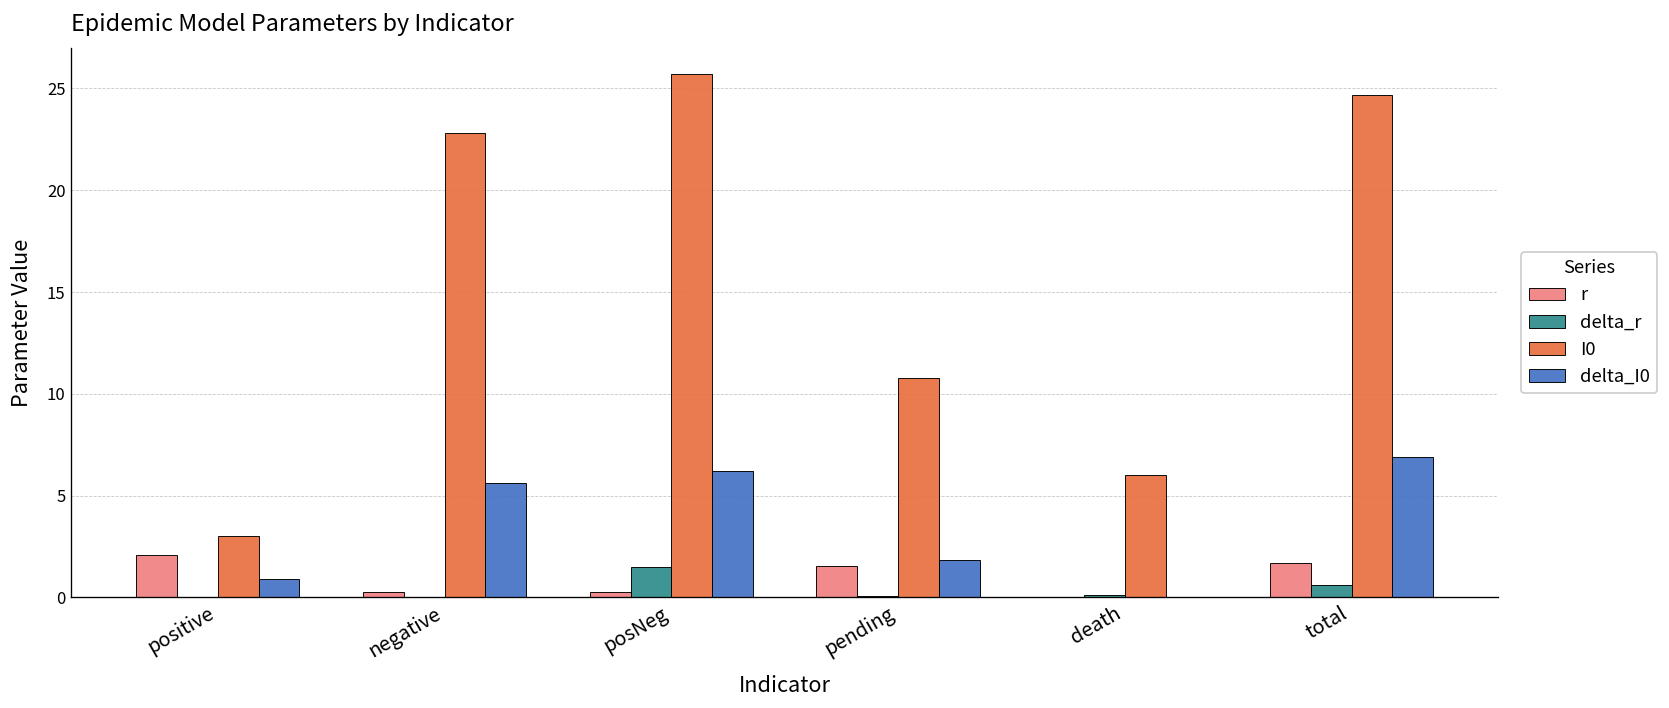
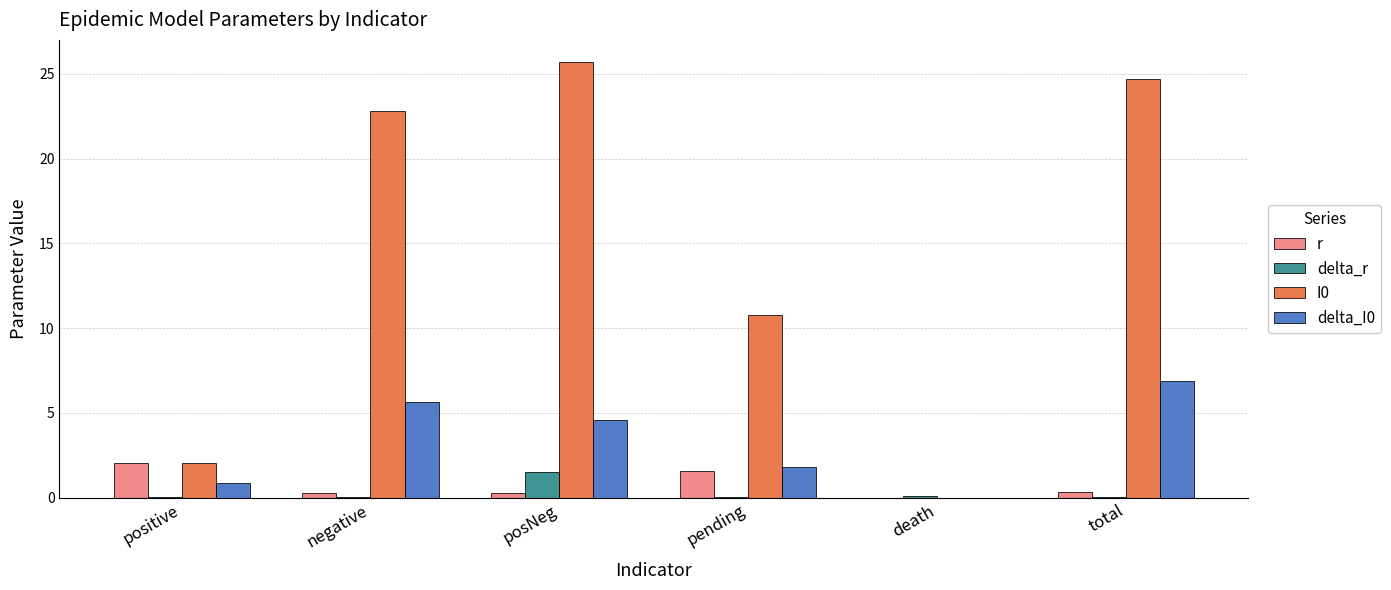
  {
    "r": {
      "positive": 2.1,
      "negative": 0.3,
      "posNeg": 0.3,
      "pending": 1.6,
-     "total": 1.7
+     "total": 0.3
    },
    "delta_r": {
      "posNeg": 1.5,
-     "total": 0.6
+     "total": 0.0
    },
    "I0": {
-     "positive": 3.0,
+     "positive": 2.0,
      "negative": 22.8,
      "posNeg": 25.7,
      "pending": 10.8,
-     "death": 6,
+     "death": 0,
      "total": 24.7
    },
    "delta_I0": {
      "positive": 0.9,
      "negative": 5.6,
-     "posNeg": 6.2,
+     "posNeg": 4.6,
      "pending": 1.8,
      "total": 6.9
    }
  }
